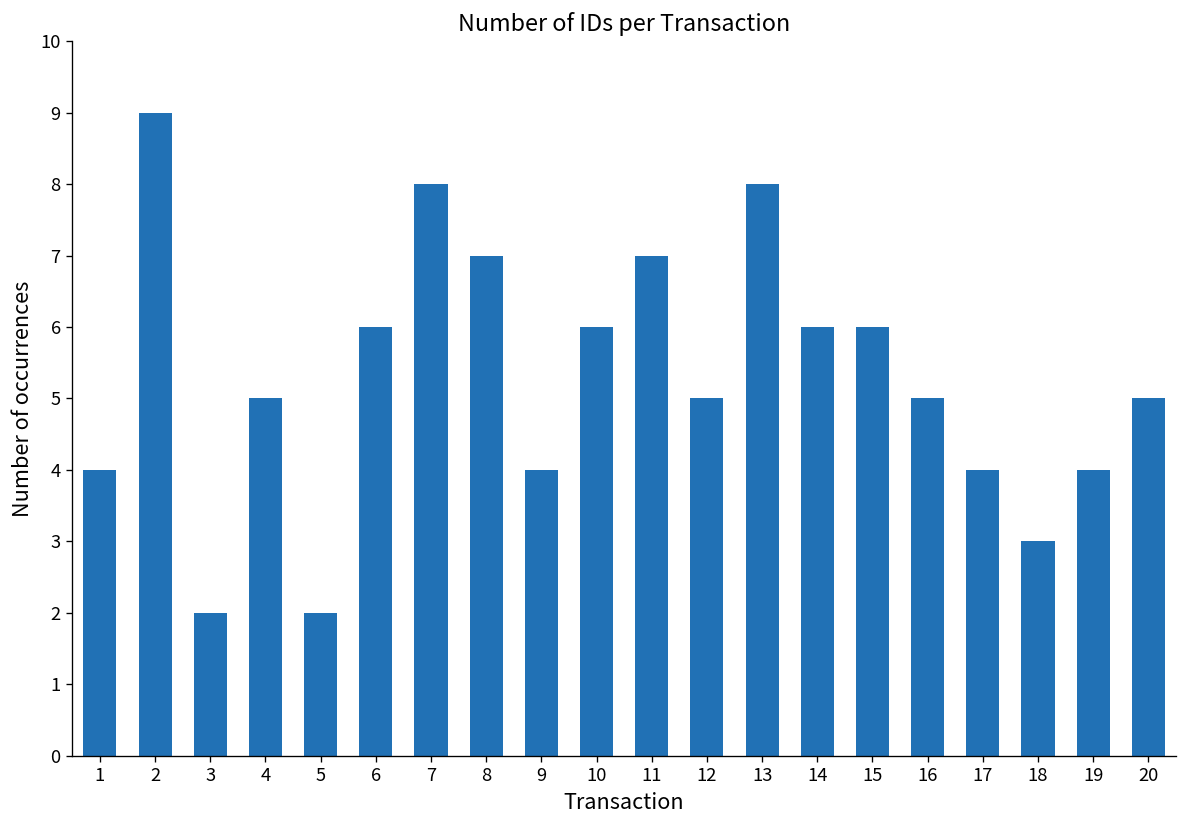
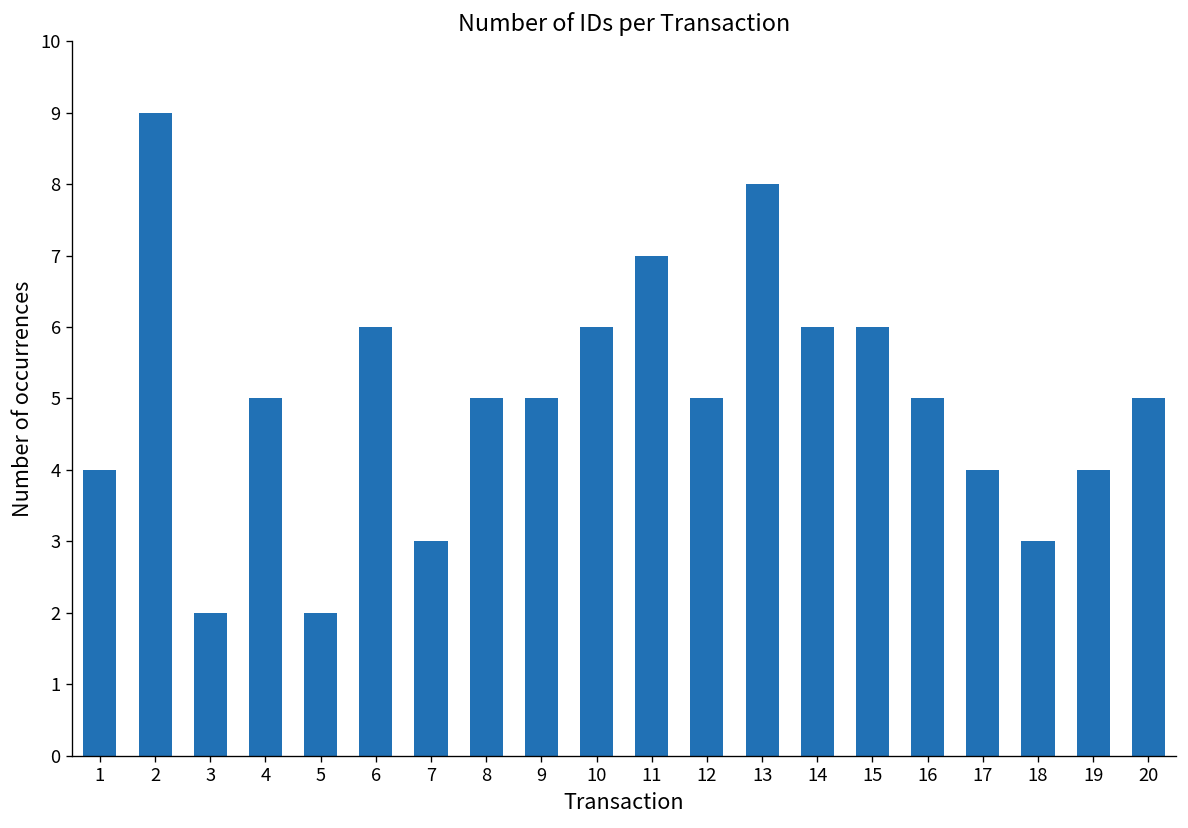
  {
    "1": 4,
    "2": 9,
    "3": 2,
    "4": 5,
    "5": 2,
    "6": 6,
-   "7": 8,
-   "8": 7,
-   "9": 4,
+   "7": 3,
+   "8": 5,
+   "9": 5,
    "10": 6,
    "11": 7,
    "12": 5,
    "13": 8,
    "14": 6,
    "15": 6,
    "16": 5,
    "17": 4,
    "18": 3,
    "19": 4,
    "20": 5
  }
